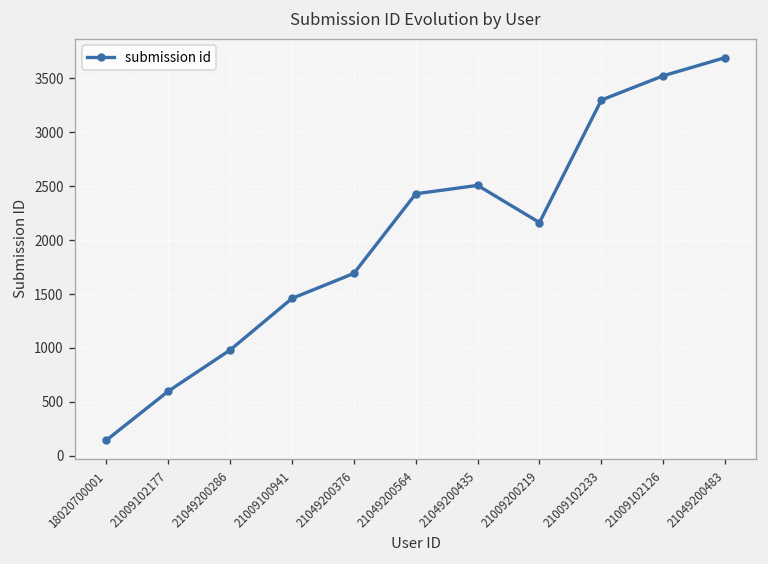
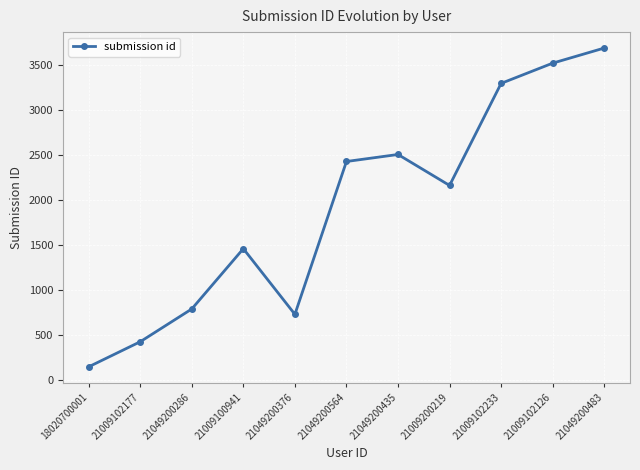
  {
    "18020700001": 100,
-   "21009102177": 600,
-   "21049200286": 1000,
+   "21009102177": 400,
+   "21049200286": 800,
    "21009100941": 1500,
-   "21049200376": 1700,
+   "21049200376": 700,
    "21049200564": 2400,
    "21049200435": 2500,
    "21009200219": 2200,
    "21009102233": 3300,
    "21009102126": 3500,
    "21049200483": 3700
  }
